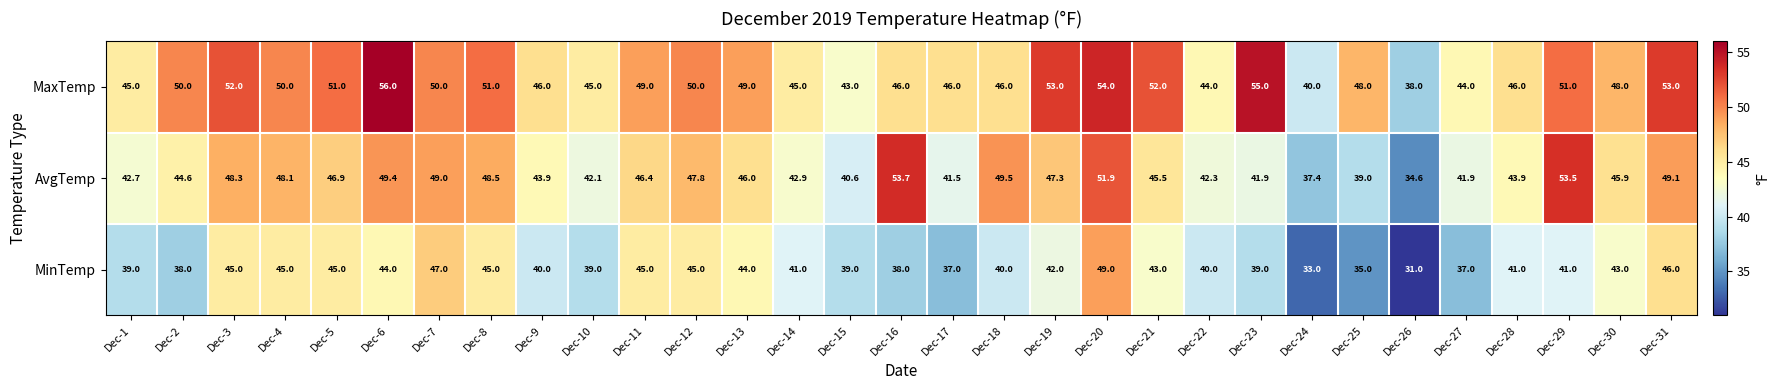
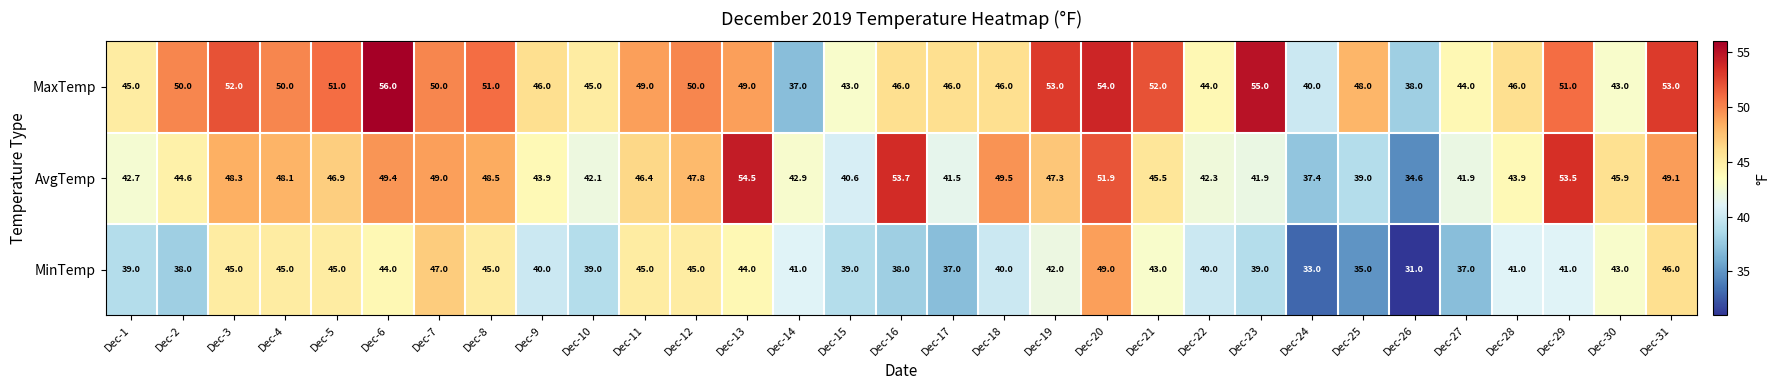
  {
    "MaxTemp": {
      "Dec-1": 45.0,
      "Dec-2": 50.0,
      "Dec-3": 52.0,
      "Dec-4": 50.0,
      "Dec-5": 51.0,
      "Dec-6": 56.0,
      "Dec-7": 50.0,
      "Dec-8": 51.0,
      "Dec-9": 46.0,
      "Dec-10": 45.0,
      "Dec-11": 49.0,
      "Dec-12": 50.0,
      "Dec-13": 49.0,
-     "Dec-14": 45.0,
+     "Dec-14": 37.0,
      "Dec-15": 43.0,
      "Dec-16": 46.0,
      "Dec-17": 46.0,
      "Dec-18": 46.0,
      "Dec-19": 53.0,
      "Dec-20": 54.0,
      "Dec-21": 52.0,
      "Dec-22": 44.0,
      "Dec-23": 55.0,
      "Dec-24": 40.0,
      "Dec-25": 48.0,
      "Dec-26": 38.0,
      "Dec-27": 44.0,
      "Dec-28": 46.0,
      "Dec-29": 51.0,
-     "Dec-30": 48.0,
+     "Dec-30": 43.0,
      "Dec-31": 53.0
    },
    "AvgTemp": {
      "Dec-1": 42.7,
      "Dec-2": 44.6,
      "Dec-3": 48.3,
      "Dec-4": 48.1,
      "Dec-5": 46.9,
      "Dec-6": 49.4,
      "Dec-7": 49.0,
      "Dec-8": 48.5,
      "Dec-9": 43.9,
      "Dec-10": 42.1,
      "Dec-11": 46.4,
      "Dec-12": 47.8,
-     "Dec-13": 46.0,
+     "Dec-13": 54.5,
      "Dec-14": 42.9,
      "Dec-15": 40.6,
      "Dec-16": 53.7,
      "Dec-17": 41.5,
      "Dec-18": 49.5,
      "Dec-19": 47.3,
      "Dec-20": 51.9,
      "Dec-21": 45.5,
      "Dec-22": 42.3,
      "Dec-23": 41.9,
      "Dec-24": 37.4,
      "Dec-25": 39.0,
      "Dec-26": 34.6,
      "Dec-27": 41.9,
      "Dec-28": 43.9,
      "Dec-29": 53.5,
      "Dec-30": 45.9,
      "Dec-31": 49.1
    },
    "MinTemp": {
      "Dec-1": 39.0,
      "Dec-2": 38.0,
      "Dec-3": 45.0,
      "Dec-4": 45.0,
      "Dec-5": 45.0,
      "Dec-6": 44.0,
      "Dec-7": 47.0,
      "Dec-8": 45.0,
      "Dec-9": 40.0,
      "Dec-10": 39.0,
      "Dec-11": 45.0,
      "Dec-12": 45.0,
      "Dec-13": 44.0,
      "Dec-14": 41.0,
      "Dec-15": 39.0,
      "Dec-16": 38.0,
      "Dec-17": 37.0,
      "Dec-18": 40.0,
      "Dec-19": 42.0,
      "Dec-20": 49.0,
      "Dec-21": 43.0,
      "Dec-22": 40.0,
      "Dec-23": 39.0,
      "Dec-24": 33.0,
      "Dec-25": 35.0,
      "Dec-26": 31.0,
      "Dec-27": 37.0,
      "Dec-28": 41.0,
      "Dec-29": 41.0,
      "Dec-30": 43.0,
      "Dec-31": 46.0
    }
  }
